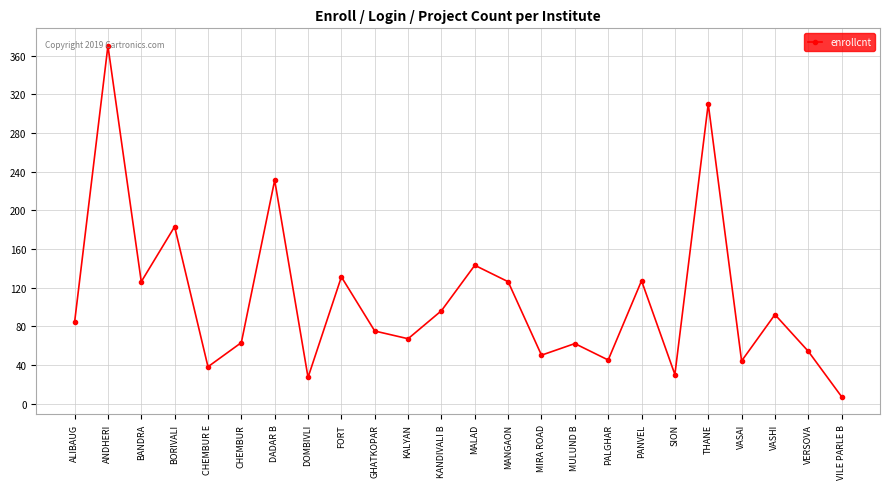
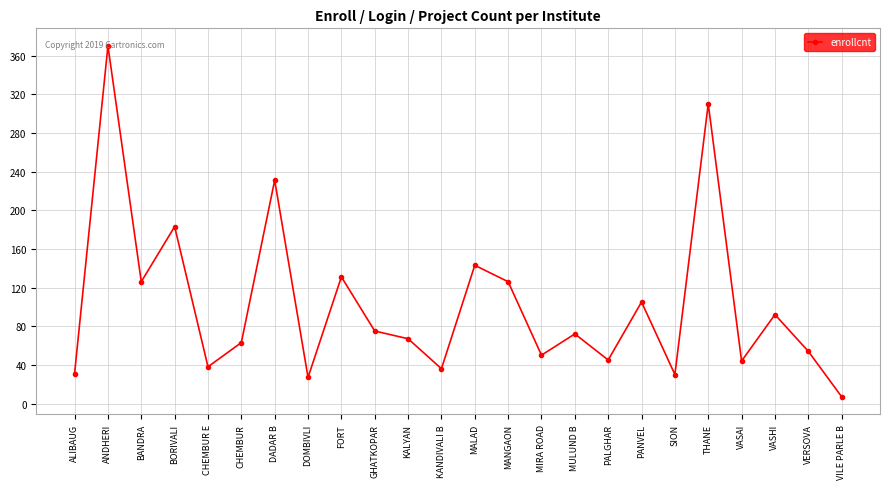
  {
-   "ALIBAUG": 80,
+   "ALIBAUG": 30,
    "BANDRA": 130,
    "BORIVALI": 180,
    "CHEMBUR E": 40,
    "CHEMBUR": 60,
    "DADAR B": 230,
    "DOMBIVLI": 30,
    "FORT": 130,
    "GHATKOPAR": 80,
    "KALYAN": 70,
-   "KANDIVALI B": 100,
+   "KANDIVALI B": 40,
    "MALAD": 140,
    "MANGAON": 130,
    "MIRA ROAD": 50,
-   "MULUND B": 60,
+   "MULUND B": 70,
    "PALGHAR": 50,
-   "PANVEL": 130,
+   "PANVEL": 110,
    "SION": 30,
    "THANE": 310,
    "VASAI": 40,
    "VASHI": 90,
    "VERSOVA": 50,
    "VILE PARLE B": 10
  }
